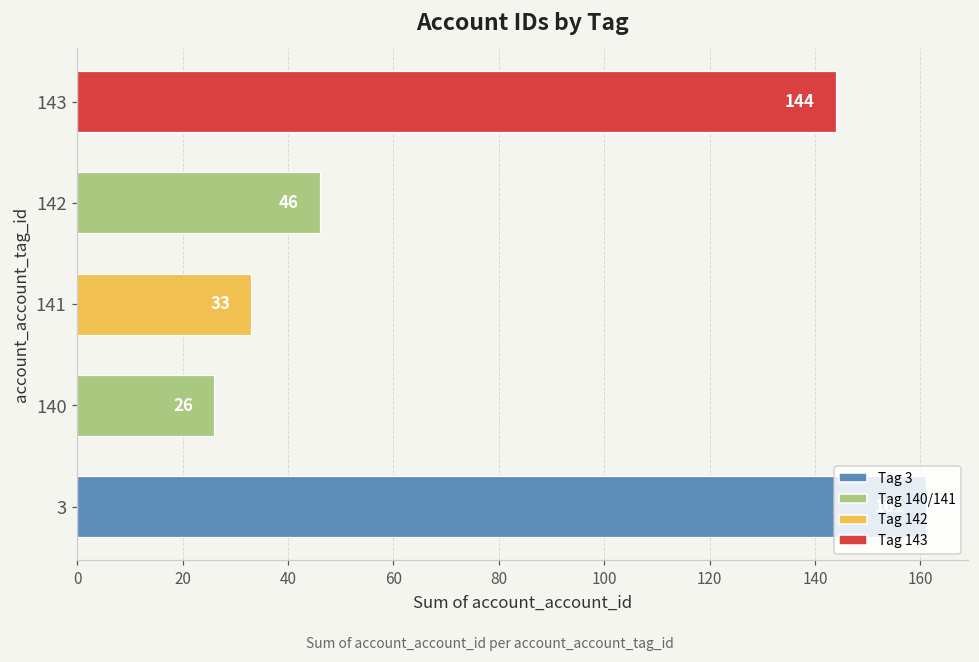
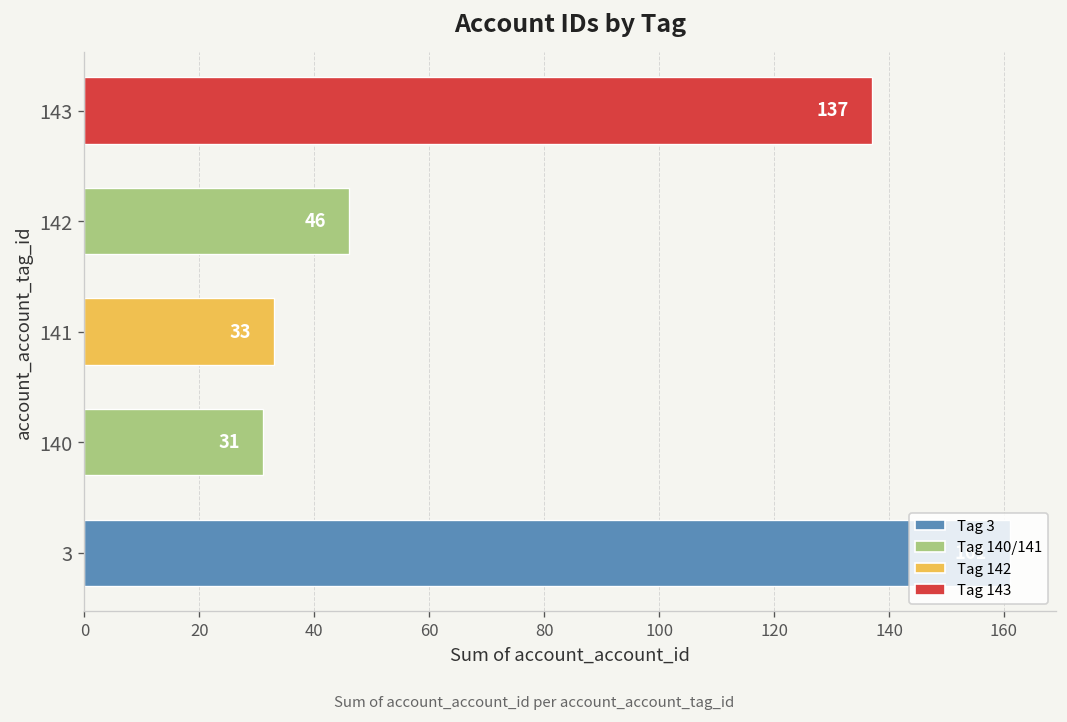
  {
-   "143": 144,
+   "143": 137,
    "142": 46,
    "141": 33,
-   "140": 26
+   "140": 31
  }
